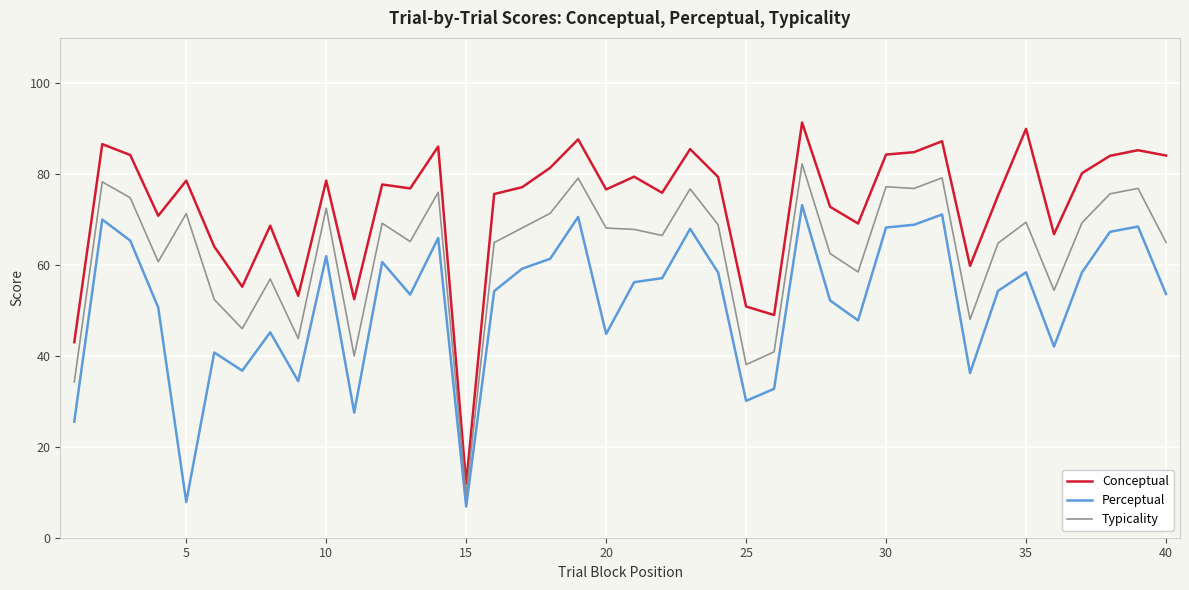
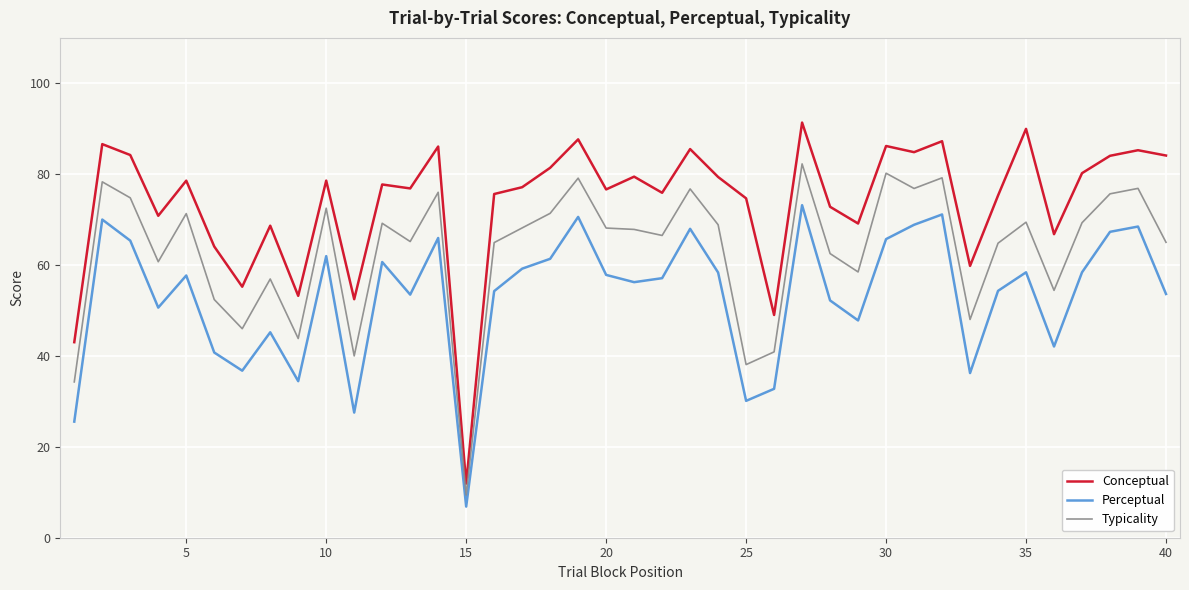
  {
    "Conceptual": {
      "5": 79,
      "10": 79,
      "15": 12,
      "20": 77,
-     "25": 51,
-     "30": 84,
+     "25": 75,
+     "30": 86,
      "35": 90,
      "40": 84
    },
    "Perceptual": {
-     "5": 8,
+     "5": 58,
      "10": 62,
      "15": 7,
-     "20": 45,
+     "20": 58,
      "25": 30,
-     "30": 68,
+     "30": 66,
      "35": 58,
      "40": 54
    },
    "Typicality": {
      "5": 71,
      "10": 73,
      "15": 9,
      "20": 68,
      "25": 38,
-     "30": 77,
+     "30": 80,
      "35": 69,
      "40": 65
    }
  }
